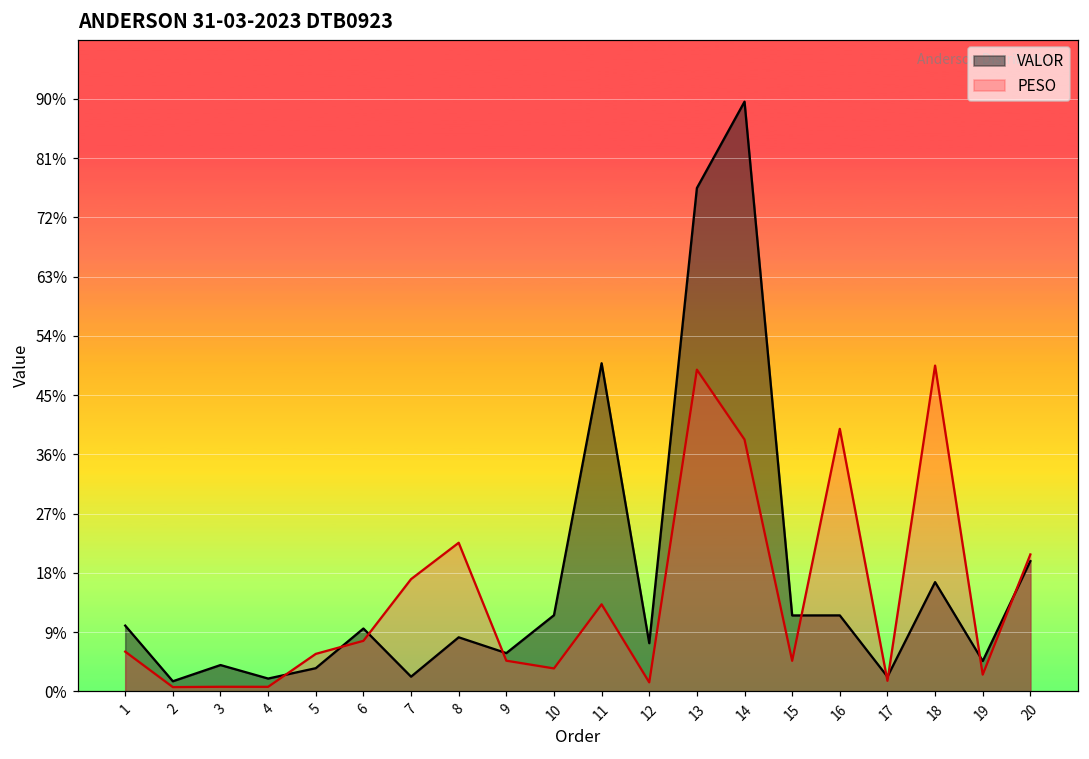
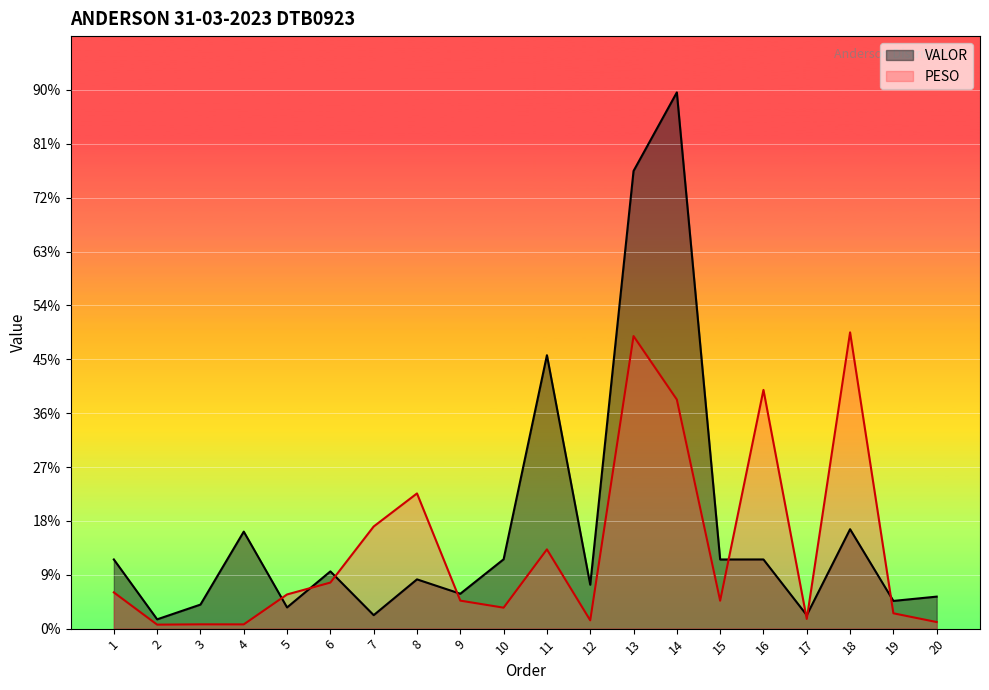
  {
    "VALOR": {
-     "1": "10%",
+     "1": "12%",
      "2": "2%",
      "3": "4%",
-     "4": "2%",
+     "4": "16%",
      "5": "4%",
      "6": "10%",
      "7": "2%",
      "8": "8%",
      "9": "6%",
      "10": "12%",
-     "11": "50%",
+     "11": "46%",
      "12": "7%",
      "13": "76%",
      "14": "90%",
      "15": "12%",
      "16": "12%",
      "17": "2%",
      "18": "17%",
      "19": "5%",
-     "20": "20%"
+     "20": "5%"
    },
    "PESO": {
      "1": "6%",
      "2": "1%",
      "3": "1%",
      "4": "1%",
      "5": "6%",
      "6": "8%",
      "7": "17%",
      "8": "23%",
      "9": "5%",
      "10": "4%",
      "11": "13%",
      "12": "1%",
      "13": "49%",
      "14": "38%",
      "15": "5%",
      "16": "40%",
      "17": "2%",
      "18": "49%",
      "19": "3%",
-     "20": "21%"
+     "20": "1%"
    }
  }
